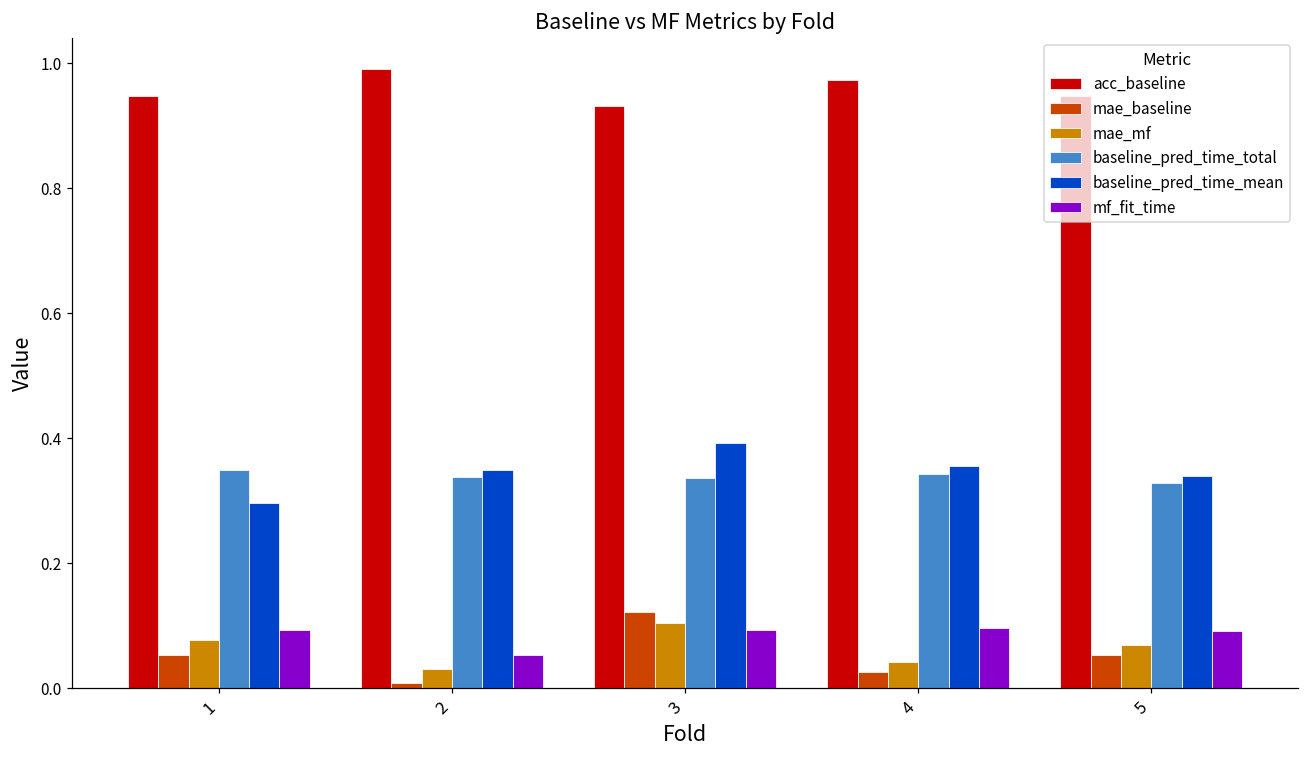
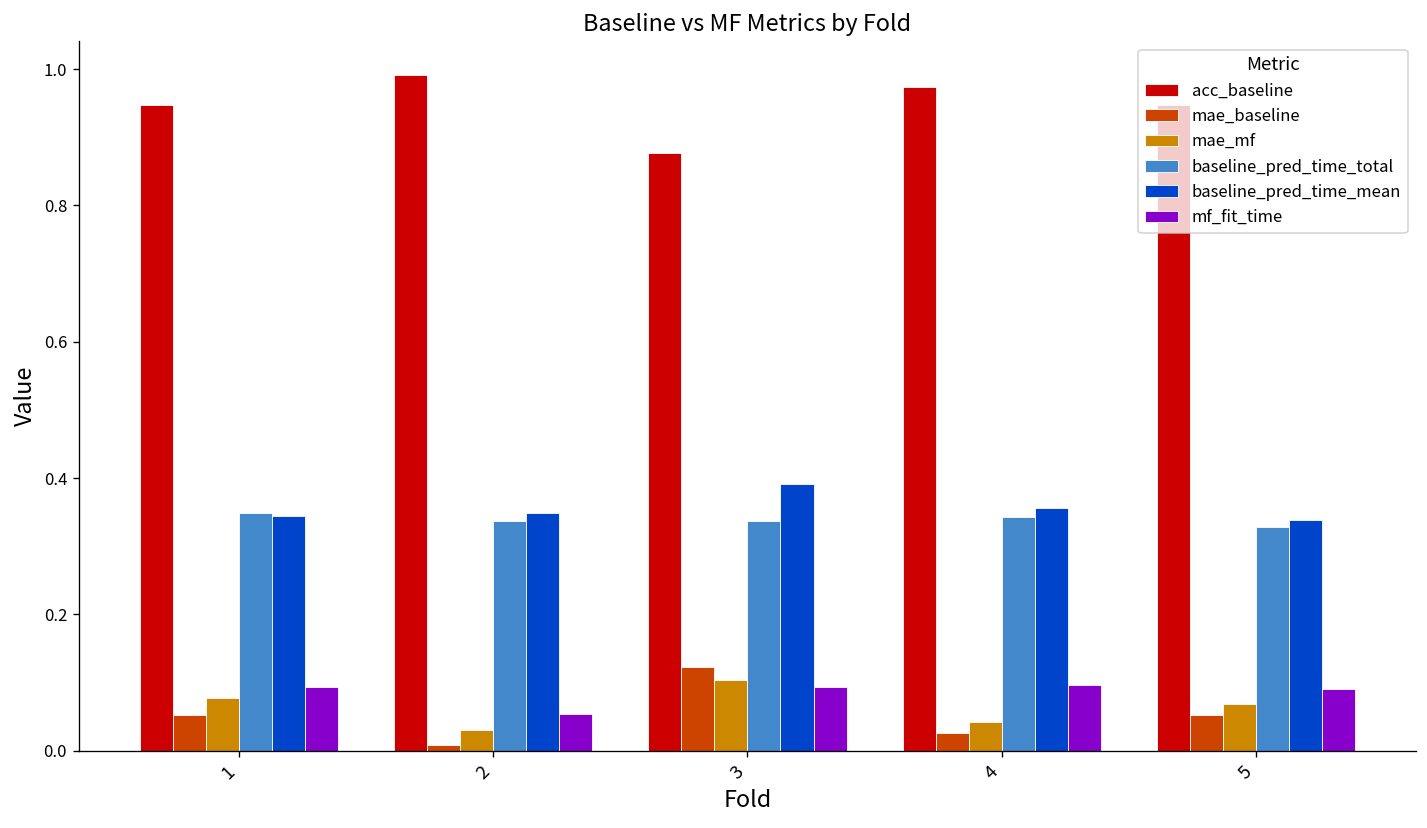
  {
    "acc_baseline": {
      "1": 0.95,
      "2": 0.99,
-     "3": 0.93,
+     "3": 0.88,
      "4": 0.97
    },
    "mae_baseline": {
      "1": 0.05,
      "2": 0.01,
      "3": 0.12,
      "4": 0.03,
      "5": 0.05
    },
    "mae_mf": {
      "1": 0.08,
      "2": 0.03,
      "3": 0.10,
      "4": 0.04,
      "5": 0.07
    },
    "baseline_pred_time_total": {
      "1": 0.35,
      "2": 0.34,
      "3": 0.34,
      "4": 0.34,
      "5": 0.33
    },
    "baseline_pred_time_mean": {
-     "1": 0.30,
+     "1": 0.34,
      "2": 0.35,
      "3": 0.39,
      "4": 0.36,
      "5": 0.34
    },
    "mf_fit_time": {
      "1": 0.09,
      "2": 0.05,
      "3": 0.09,
      "4": 0.10,
      "5": 0.09
    }
  }
